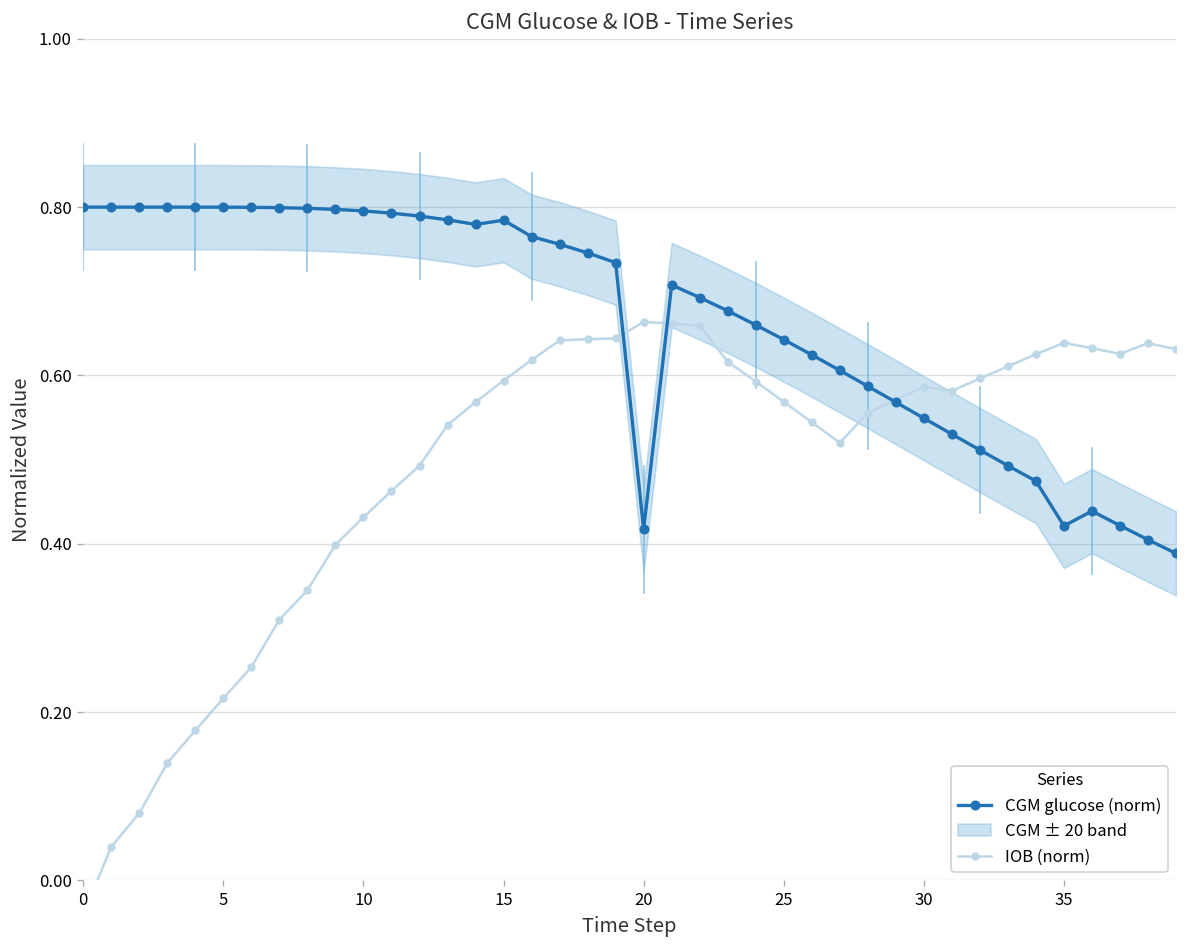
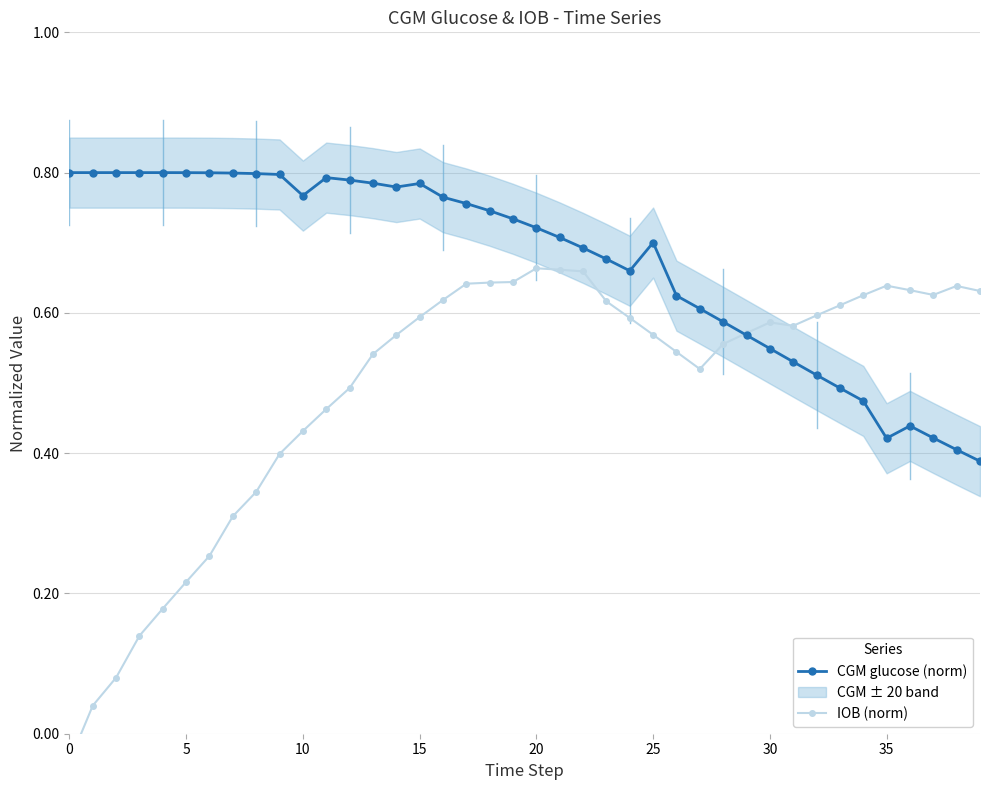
  {
    "CGM glucose (norm)": {
      "0": 0.80,
      "5": 0.80,
-     "10": 0.80,
+     "10": 0.77,
      "15": 0.78,
-     "20": 0.42,
-     "25": 0.64,
+     "20": 0.72,
+     "25": 0.70,
      "30": 0.55,
      "35": 0.42
    }
  }
